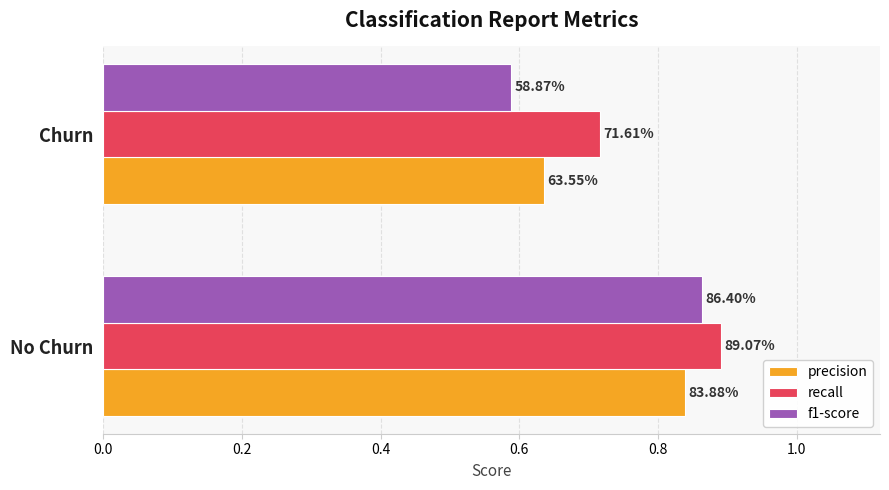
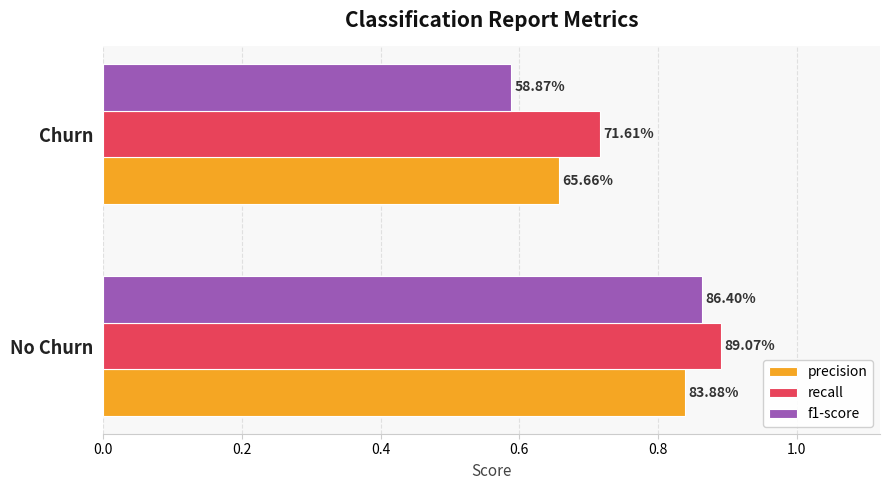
  {
    "precision": {
-     "Churn": "63.55%",
+     "Churn": "65.66%",
      "No Churn": "83.88%"
    },
    "recall": {
      "Churn": "71.61%",
      "No Churn": "89.07%"
    },
    "f1-score": {
      "Churn": "58.87%",
      "No Churn": "86.40%"
    }
  }
